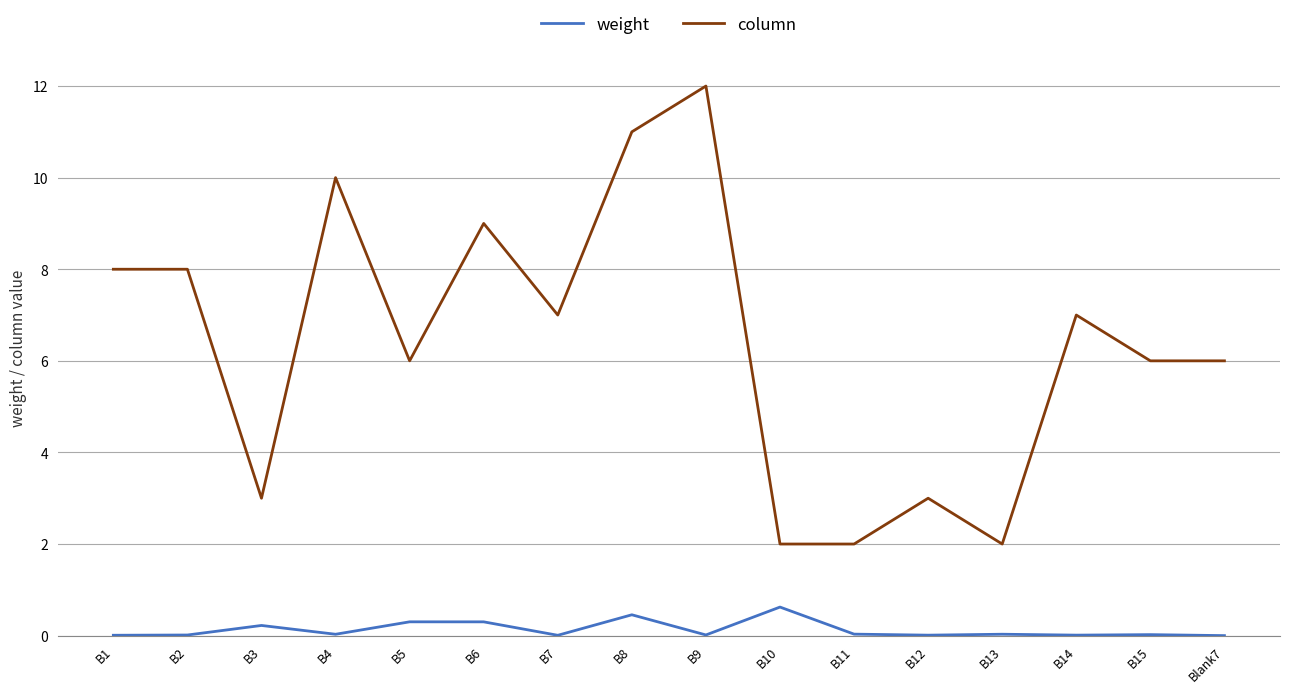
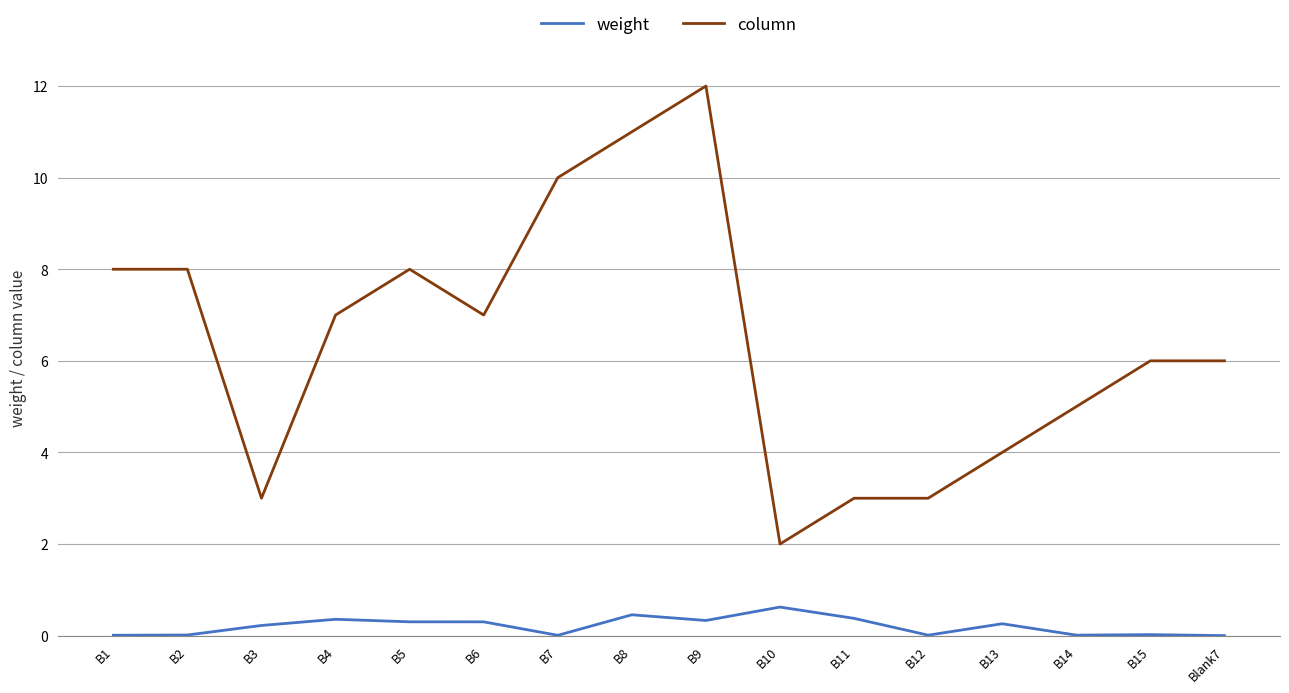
  {
    "weight": {
      "B1": 0.0,
      "B2": 0.0,
      "B3": 0.2,
-     "B4": 0.0,
+     "B4": 0.4,
      "B5": 0.3,
      "B6": 0.3,
      "B7": 0.0,
      "B8": 0.5,
-     "B9": 0.0,
+     "B9": 0.3,
      "B10": 0.6,
-     "B11": 0.0,
+     "B11": 0.4,
      "B12": 0.0,
-     "B13": 0.0,
+     "B13": 0.3,
      "B14": 0.0,
      "B15": 0.0,
      "Blank7": 0.0
    },
    "column": {
      "B1": 8,
      "B2": 8,
      "B3": 3,
-     "B4": 10,
-     "B5": 6,
-     "B6": 9,
-     "B7": 7,
+     "B4": 7,
+     "B5": 8,
+     "B6": 7,
+     "B7": 10,
      "B8": 11,
      "B9": 12,
      "B10": 2,
-     "B11": 2,
+     "B11": 3,
      "B12": 3,
-     "B13": 2,
-     "B14": 7,
+     "B13": 4,
+     "B14": 5,
      "B15": 6,
      "Blank7": 6
    }
  }
